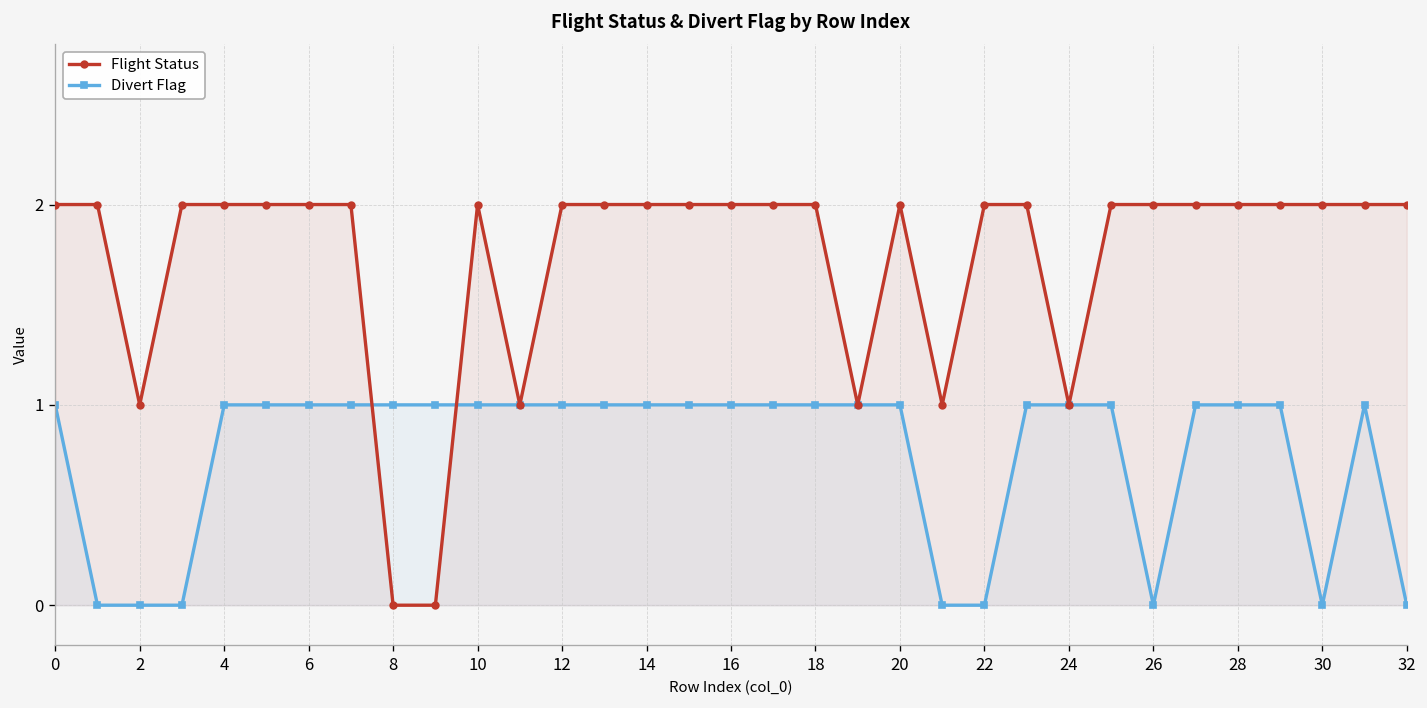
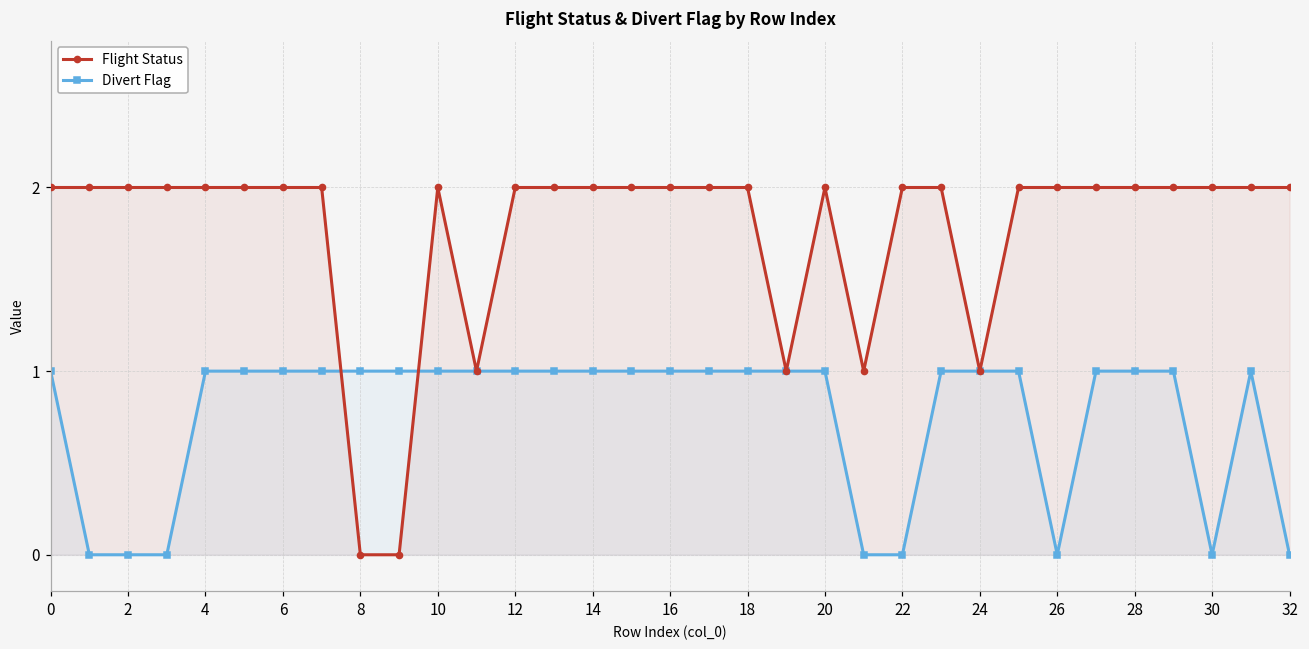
  {
    "Flight Status": {
      "0": 2,
-     "2": 1,
+     "2": 2,
      "4": 2,
      "6": 2,
      "8": 0,
      "10": 2,
      "12": 2,
      "14": 2,
      "16": 2,
      "18": 2,
      "20": 2,
      "22": 2,
      "26": 2,
      "28": 2,
      "30": 2,
      "32": 2
    },
    "Divert Flag": {
      "0": 1,
      "2": 0,
      "4": 1,
      "6": 1,
      "8": 1,
      "10": 1,
      "12": 1,
      "14": 1,
      "16": 1,
      "18": 1,
      "20": 1,
      "22": 0,
      "26": 0,
      "28": 1,
      "30": 0,
      "32": 0
    }
  }
